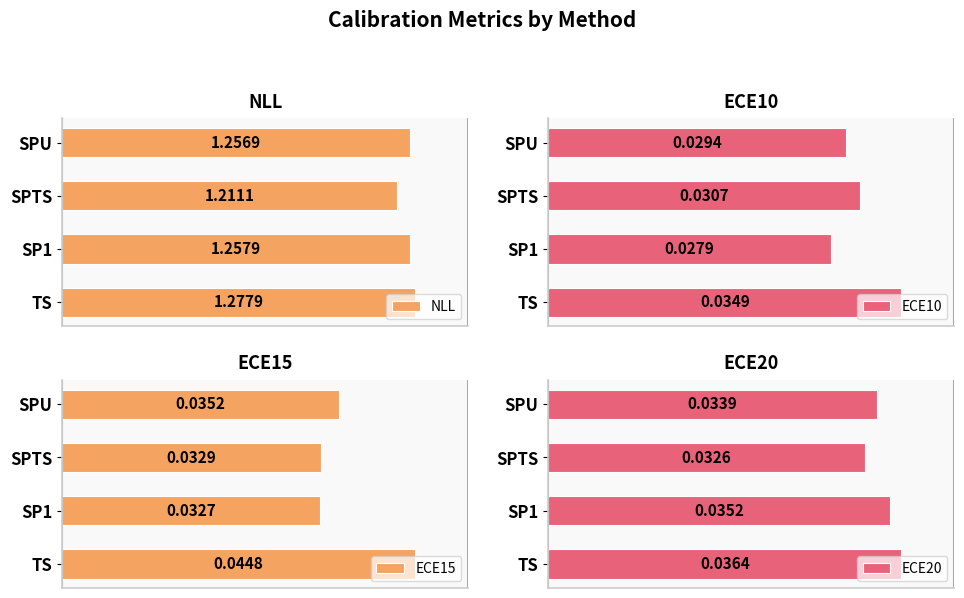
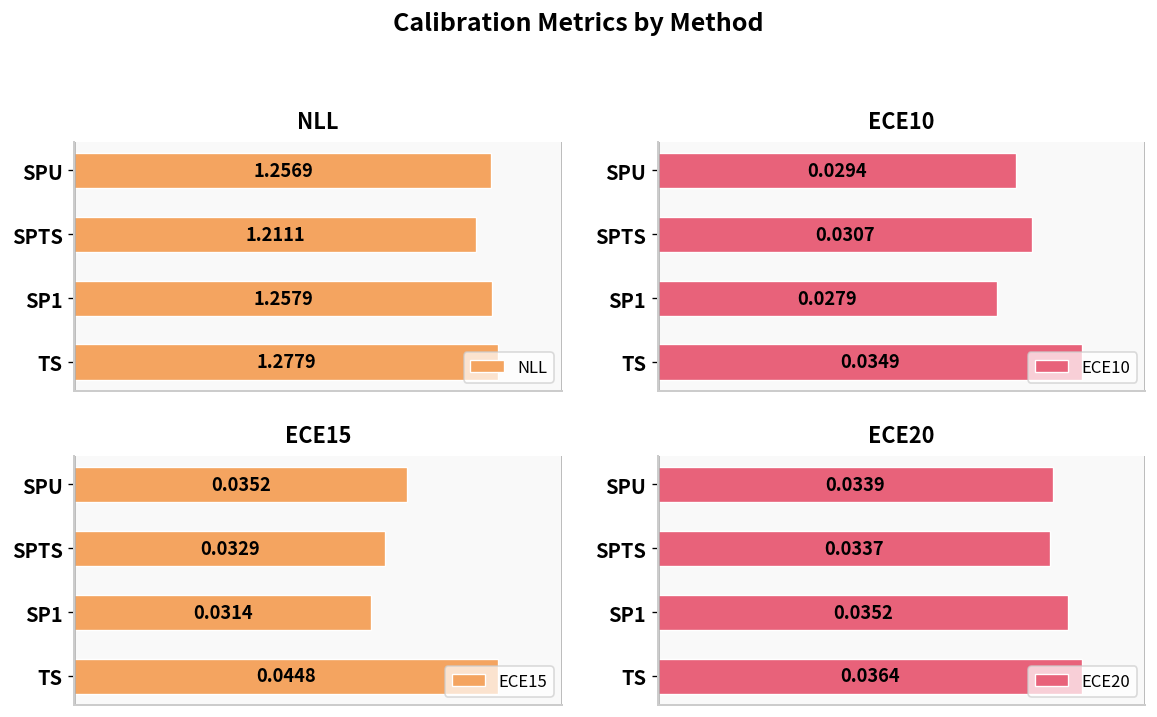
  {
    "NLL": {
      "SPU": 1.2569,
      "SPTS": 1.2111,
      "SP1": 1.2579
    },
    "ECE10": {
      "SPU": 0.0294,
      "SPTS": 0.0307,
      "SP1": 0.0279
    },
    "ECE15": {
      "SPU": 0.0352,
      "SPTS": 0.0329,
-     "SP1": 0.0327
+     "SP1": 0.0314
    },
    "ECE20": {
      "SPU": 0.0339,
-     "SPTS": 0.0326,
+     "SPTS": 0.0337,
      "SP1": 0.0352
    }
  }
